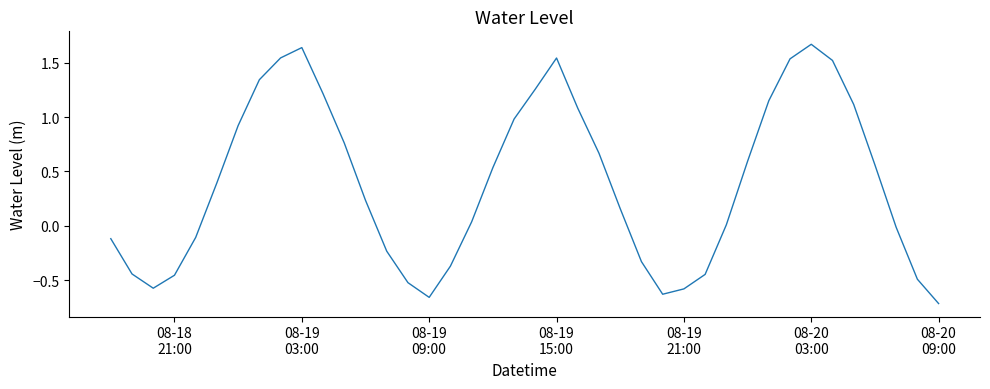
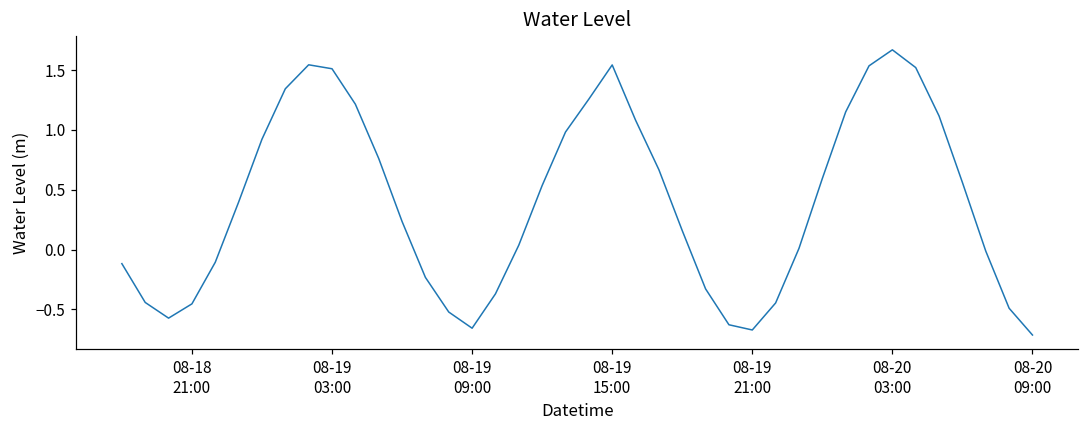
  {
    "08-18 21:00": -0.45,
-   "08-19 03:00": 1.64,
+   "08-19 03:00": 1.51,
    "08-19 09:00": -0.66,
    "08-19 15:00": 1.54,
-   "08-19 21:00": -0.58,
+   "08-19 21:00": -0.67,
    "08-20 03:00": 1.67,
    "08-20 09:00": -0.72
  }
